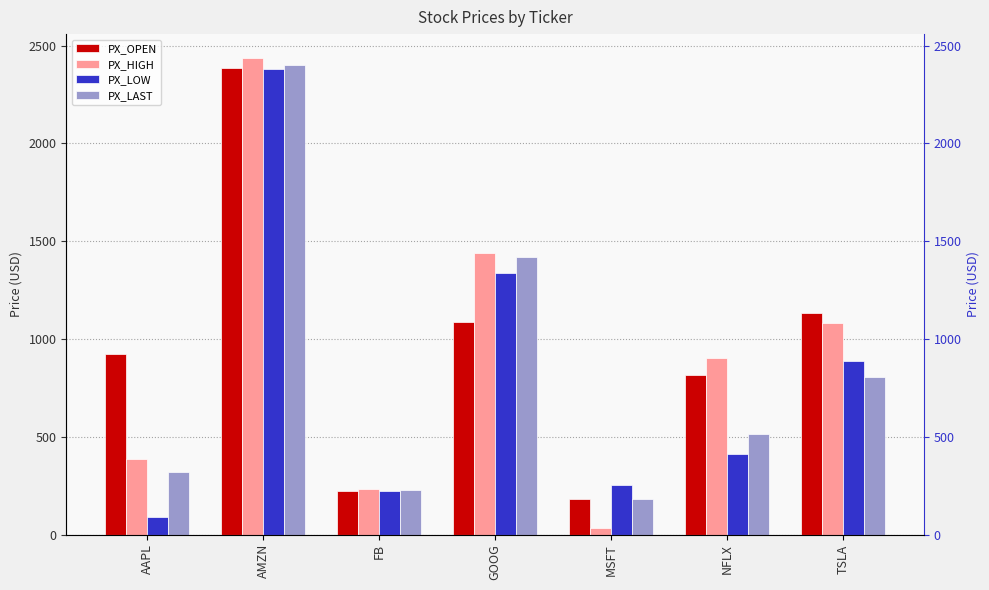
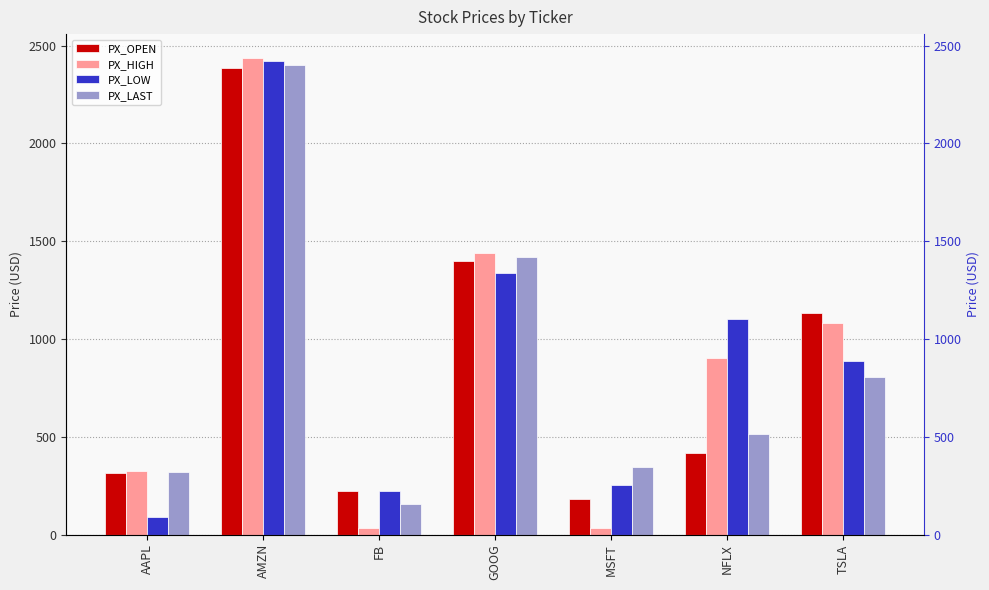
  {
    "PX_OPEN": {
-     "AAPL": 920,
+     "AAPL": 320,
      "AMZN": 2380,
      "FB": 220,
-     "GOOG": 1080,
+     "GOOG": 1400,
      "MSFT": 180,
-     "NFLX": 810,
+     "NFLX": 420,
      "TSLA": 1130
    },
    "PX_HIGH": {
-     "AAPL": 380,
+     "AAPL": 320,
      "AMZN": 2440,
-     "FB": 230,
+     "FB": 40,
      "GOOG": 1440,
      "MSFT": 30,
      "NFLX": 900,
      "TSLA": 1080
    },
    "PX_LOW": {
      "AAPL": 90,
-     "AMZN": 2380,
+     "AMZN": 2420,
      "FB": 220,
      "GOOG": 1340,
      "MSFT": 250,
-     "NFLX": 410,
+     "NFLX": 1100,
      "TSLA": 890
    },
    "PX_LAST": {
      "AAPL": 320,
      "AMZN": 2400,
-     "FB": 230,
+     "FB": 160,
      "GOOG": 1420,
-     "MSFT": 180,
+     "MSFT": 350,
      "NFLX": 510,
      "TSLA": 810
    }
  }
